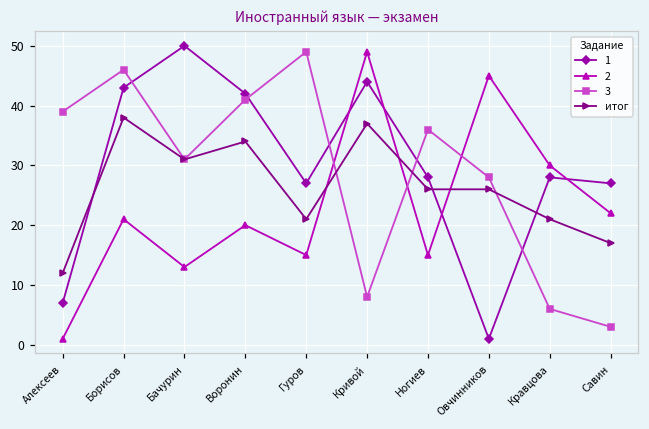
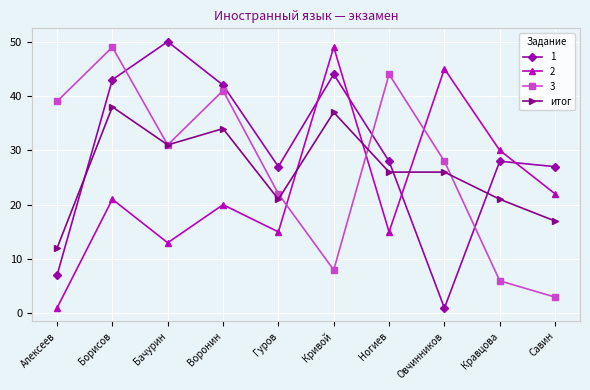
  {
    "3": {
      "Алексеев": 39,
-     "Борисов": 46,
+     "Борисов": 49,
      "Воронин": 41,
-     "Гуров": 49,
+     "Гуров": 22,
      "Кривой": 8,
-     "Ногиев": 36,
+     "Ногиев": 44,
      "Овчинников": 28,
      "Кравцова": 6,
      "Савин": 3
    }
  }
